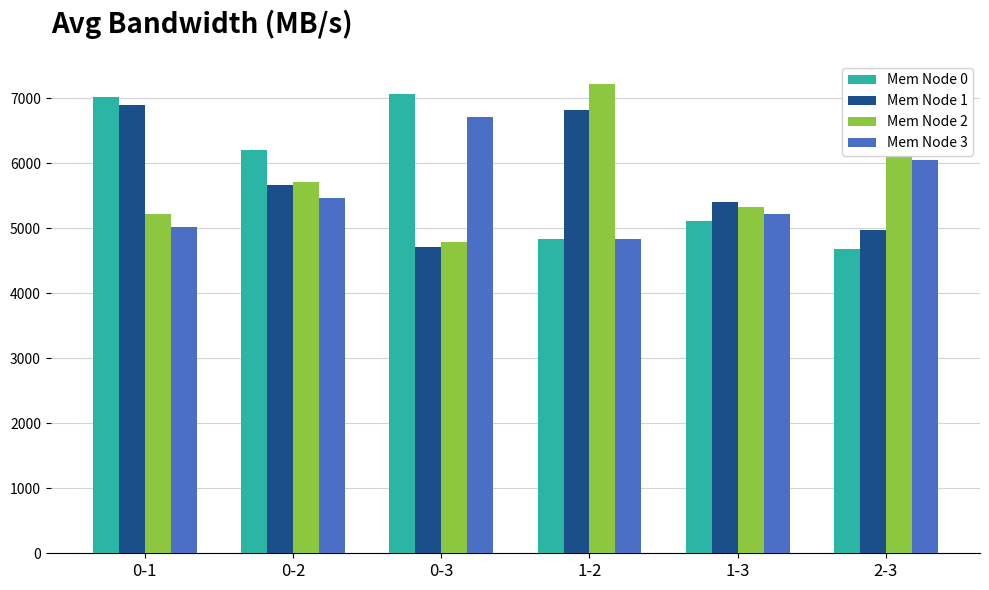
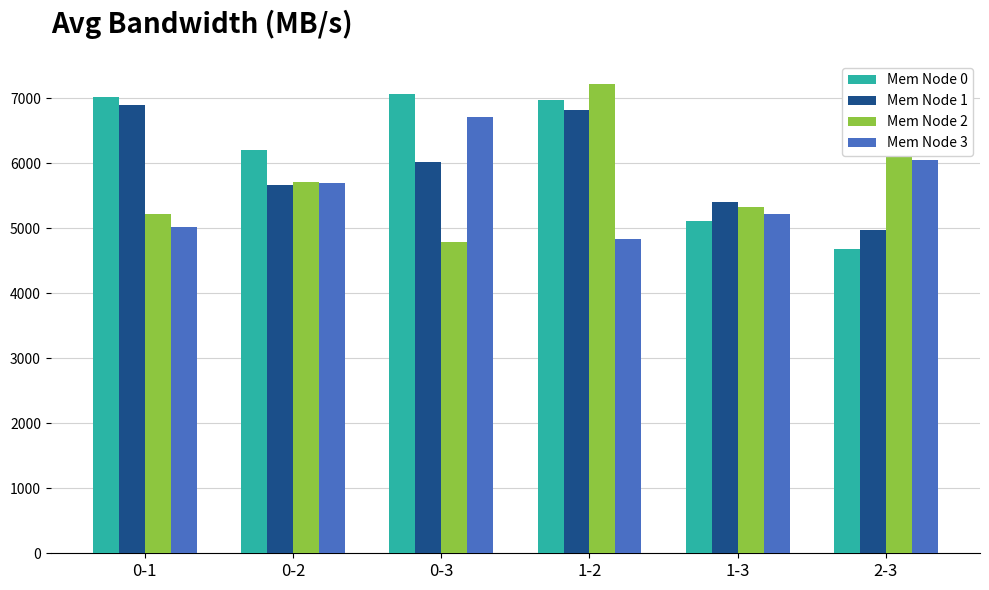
  {
    "Mem Node 0": {
      "0-1": 7000,
      "0-2": 6200,
      "0-3": 7100,
-     "1-2": 4800,
+     "1-2": 7000,
      "1-3": 5100,
      "2-3": 4700
    },
    "Mem Node 1": {
      "0-1": 6900,
      "0-2": 5700,
-     "0-3": 4700,
+     "0-3": 6000,
      "1-2": 6800,
      "1-3": 5400,
      "2-3": 5000
    },
    "Mem Node 2": {
      "0-1": 5200,
      "0-2": 5700,
      "0-3": 4800,
      "1-2": 7200,
      "1-3": 5300
    },
    "Mem Node 3": {
      "0-1": 5000,
-     "0-2": 5500,
+     "0-2": 5700,
      "0-3": 6700,
      "1-2": 4800,
      "1-3": 5200,
      "2-3": 6100
    }
  }
